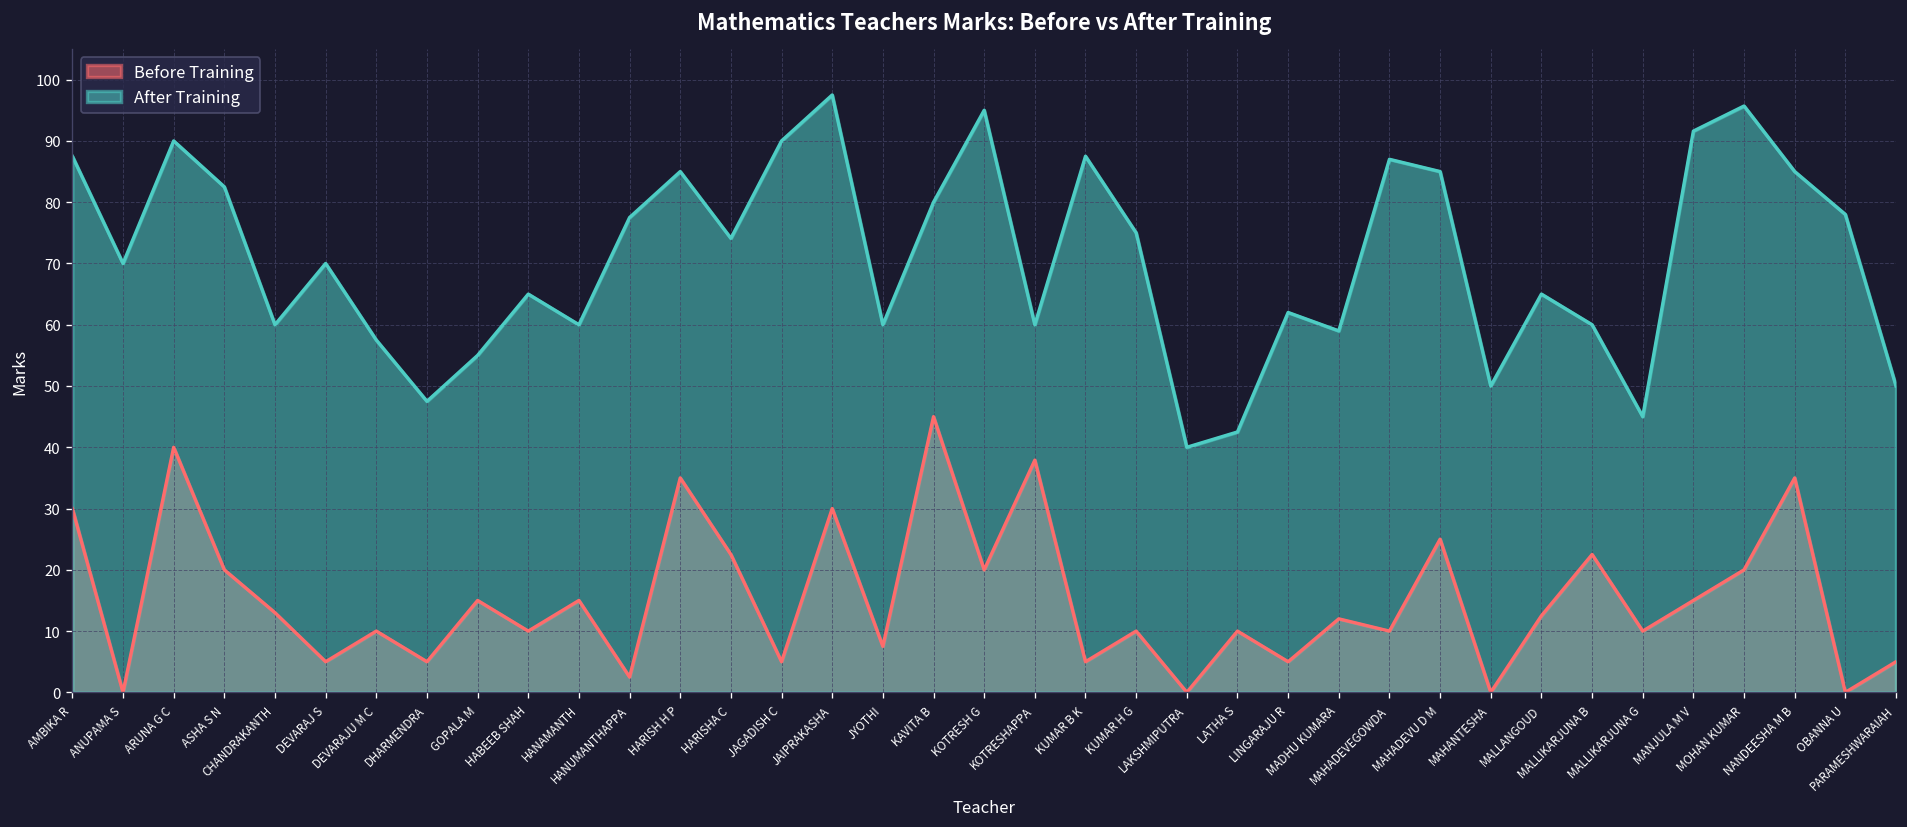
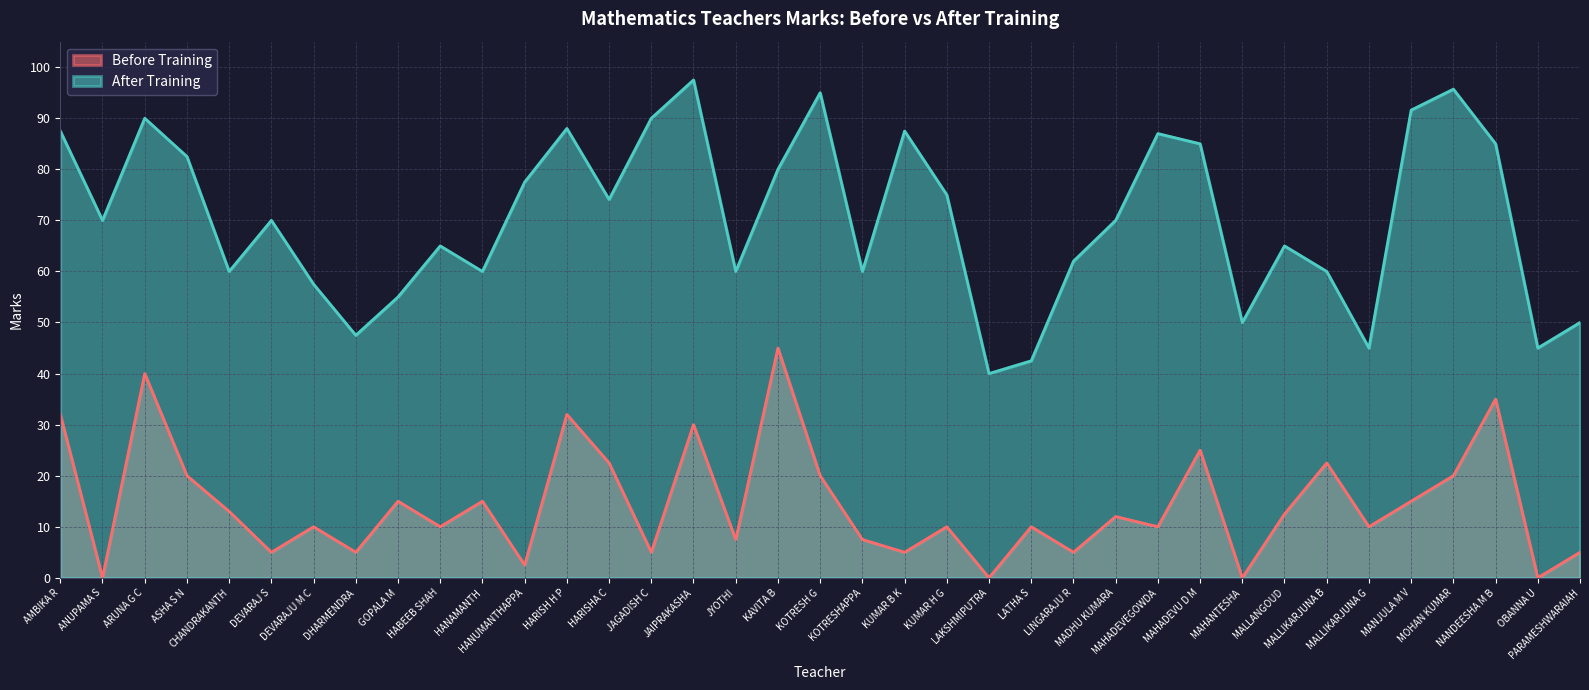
  {
    "Before Training": {
-     "AMBIKA R": 30,
+     "AMBIKA R": 32,
      "ANUPAMA S": 0,
      "ARUNA G C": 40,
      "ASHA S N": 20,
      "CHANDRAKANTH": 13,
      "DEVARAJ S": 5,
      "DEVARAJU M C": 10,
      "DHARMENDRA": 5,
      "GOPALA M": 15,
      "HABEEB SHAH": 10,
      "HANAMANTH": 15,
      "HANUMANTHAPPA": 3,
-     "HARISH H P": 35,
+     "HARISH H P": 32,
      "HARISHA C": 23,
      "JAGADISH C": 5,
      "JAIPRAKASHA": 30,
      "JYOTHI": 8,
      "KAVITA B": 45,
      "KOTRESH G": 20,
-     "KOTRESHAPPA": 38,
+     "KOTRESHAPPA": 8,
      "KUMAR B K": 5,
      "KUMAR H G": 10,
      "LAKSHMIPUTRA": 0,
      "LATHA S": 10,
      "LINGARAJU R": 5,
      "MADHU KUMARA": 12,
      "MAHADEVEGOWDA": 10,
      "MAHADEVU D M": 25,
      "MAHANTESHA": 0,
      "MALLANGOUD": 13,
      "MALLIKARJUNA B": 23,
      "MALLIKARJUNA G": 10,
      "MANJULA M V": 15,
      "MOHAN KUMAR": 20,
      "NANDEESHA M B": 35,
      "OBANNA U": 0,
      "PARAMESHWARAIAH": 5
    },
    "After Training": {
      "AMBIKA R": 88,
      "ANUPAMA S": 70,
      "ARUNA G C": 90,
      "ASHA S N": 83,
      "CHANDRAKANTH": 60,
      "DEVARAJ S": 70,
      "DEVARAJU M C": 58,
      "DHARMENDRA": 48,
      "GOPALA M": 55,
      "HABEEB SHAH": 65,
      "HANAMANTH": 60,
      "HANUMANTHAPPA": 78,
-     "HARISH H P": 85,
+     "HARISH H P": 88,
      "HARISHA C": 74,
      "JAGADISH C": 90,
      "JAIPRAKASHA": 98,
      "JYOTHI": 60,
      "KAVITA B": 80,
      "KOTRESH G": 95,
      "KOTRESHAPPA": 60,
      "KUMAR B K": 88,
      "KUMAR H G": 75,
      "LAKSHMIPUTRA": 40,
      "LATHA S": 43,
      "LINGARAJU R": 62,
-     "MADHU KUMARA": 59,
+     "MADHU KUMARA": 70,
      "MAHADEVEGOWDA": 87,
      "MAHADEVU D M": 85,
      "MAHANTESHA": 50,
      "MALLANGOUD": 65,
      "MALLIKARJUNA B": 60,
      "MALLIKARJUNA G": 45,
      "MANJULA M V": 92,
      "MOHAN KUMAR": 96,
      "NANDEESHA M B": 85,
-     "OBANNA U": 78,
+     "OBANNA U": 45,
      "PARAMESHWARAIAH": 50
    }
  }
